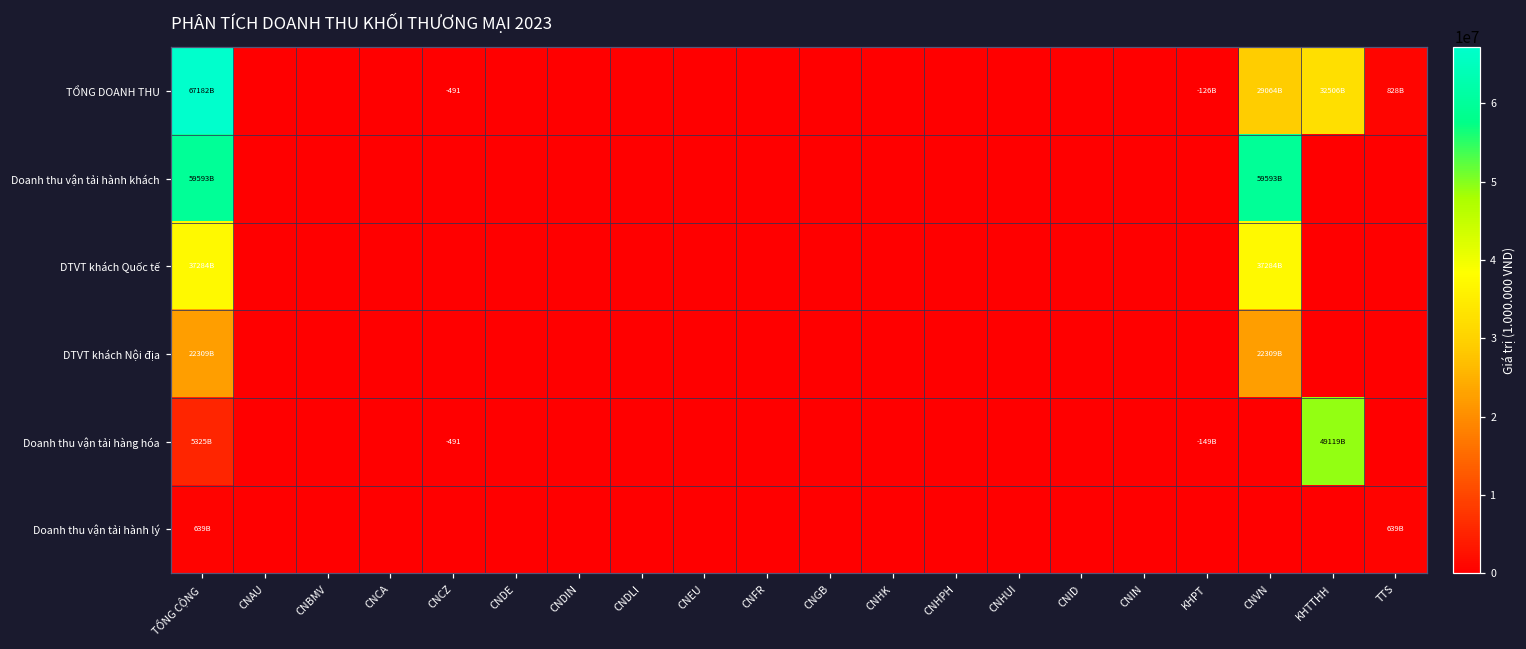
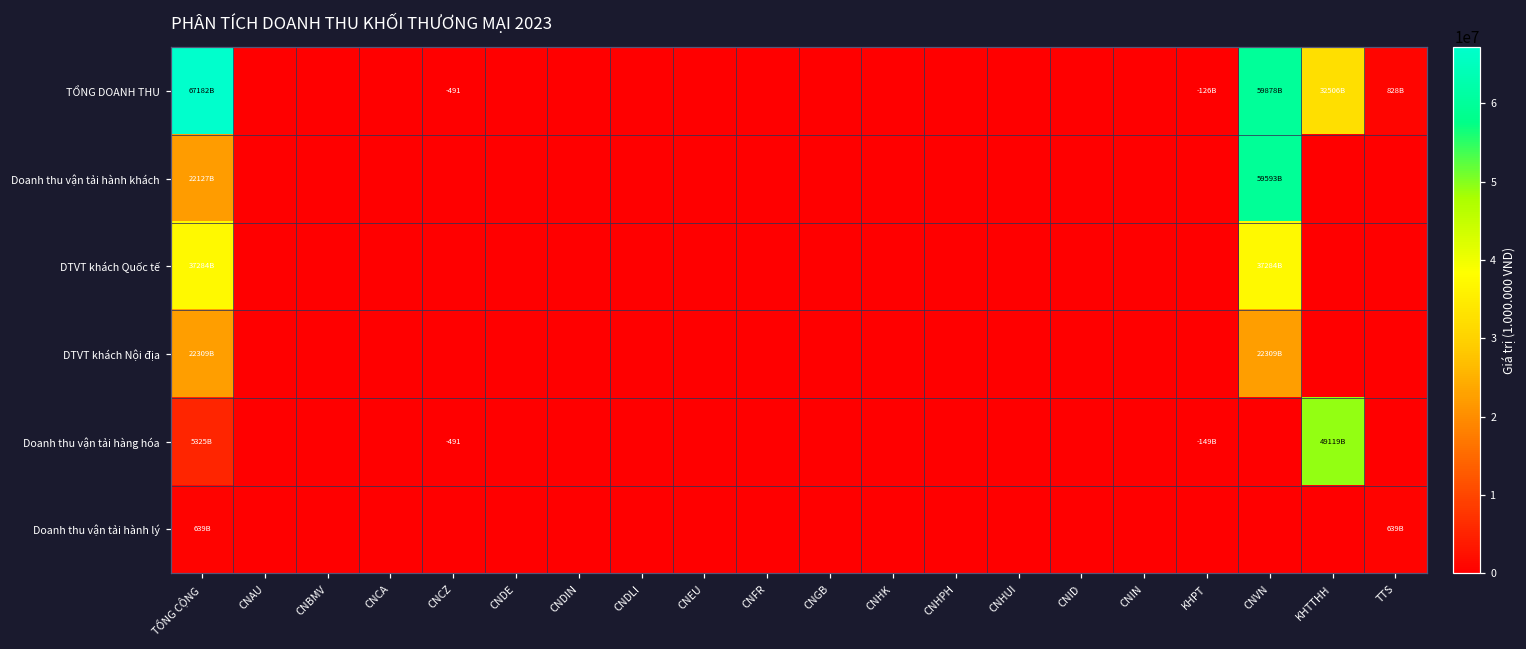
  {
    "TỔNG DOANH THU": {
      "TỔNG CỘNG": "67182B",
      "CNCZ": "-491",
      "KHPT": "-126B",
-     "CNVN": "29064B",
+     "CNVN": "59878B",
      "KHTTHH": "32506B",
      "TTS": "828B"
    },
    "Doanh thu vận tải hành khách": {
-     "TỔNG CỘNG": "59593B",
+     "TỔNG CỘNG": "22127B",
      "CNVN": "59593B"
    },
    "DTVT khách Quốc tế": {
      "TỔNG CỘNG": "37284B",
      "CNVN": "37284B"
    },
    "DTVT khách Nội địa": {
      "TỔNG CỘNG": "22309B",
      "CNVN": "22309B"
    },
    "Doanh thu vận tải hàng hóa": {
      "TỔNG CỘNG": "5325B",
      "CNCZ": "-491",
      "KHPT": "-149B",
      "KHTTHH": "49119B"
    },
    "Doanh thu vận tải hành lý": {
      "TỔNG CỘNG": "639B",
      "TTS": "639B"
    }
  }
